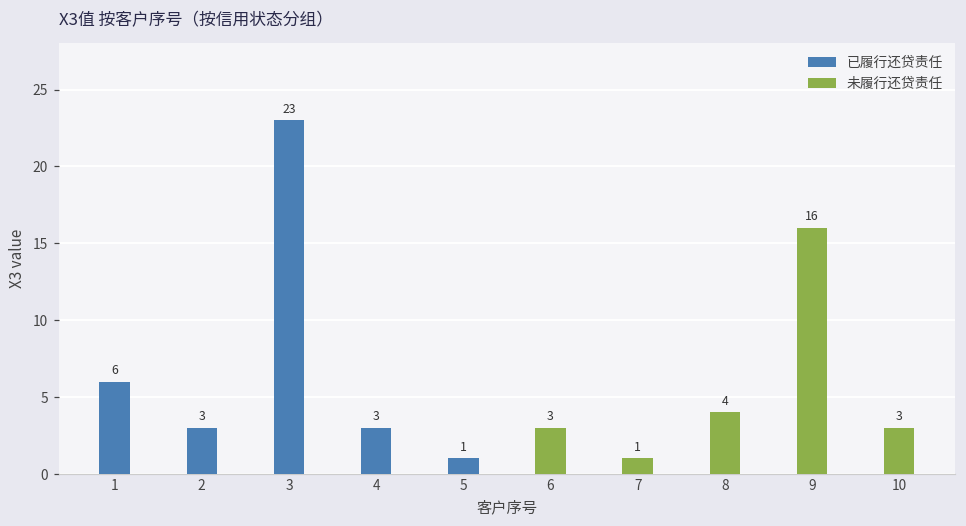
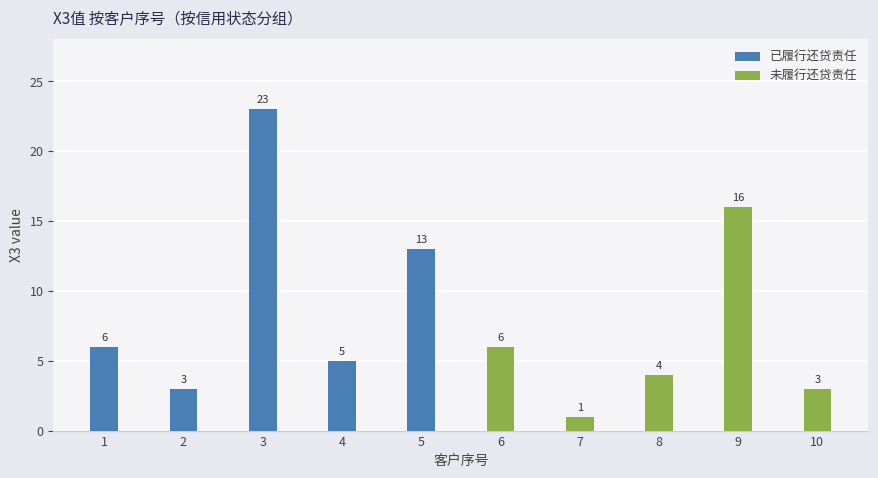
  {
    "已履行还贷责任": {
      "1": 6,
      "2": 3,
      "3": 23,
-     "4": 3,
-     "5": 1
+     "4": 5,
+     "5": 13
    },
    "未履行还贷责任": {
-     "6": 3,
+     "6": 6,
      "7": 1,
      "8": 4,
      "9": 16,
      "10": 3
    }
  }
